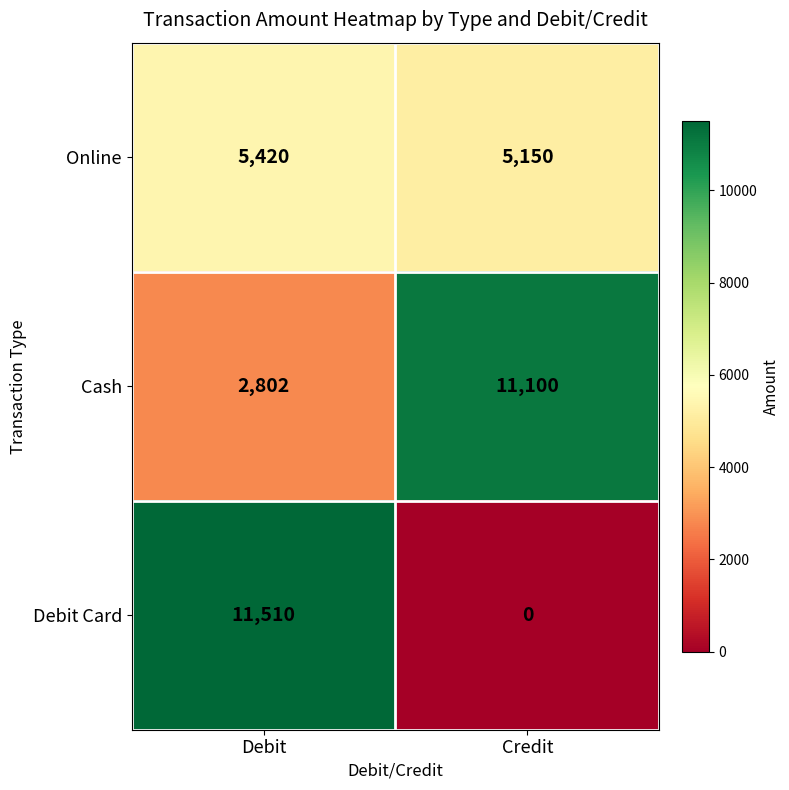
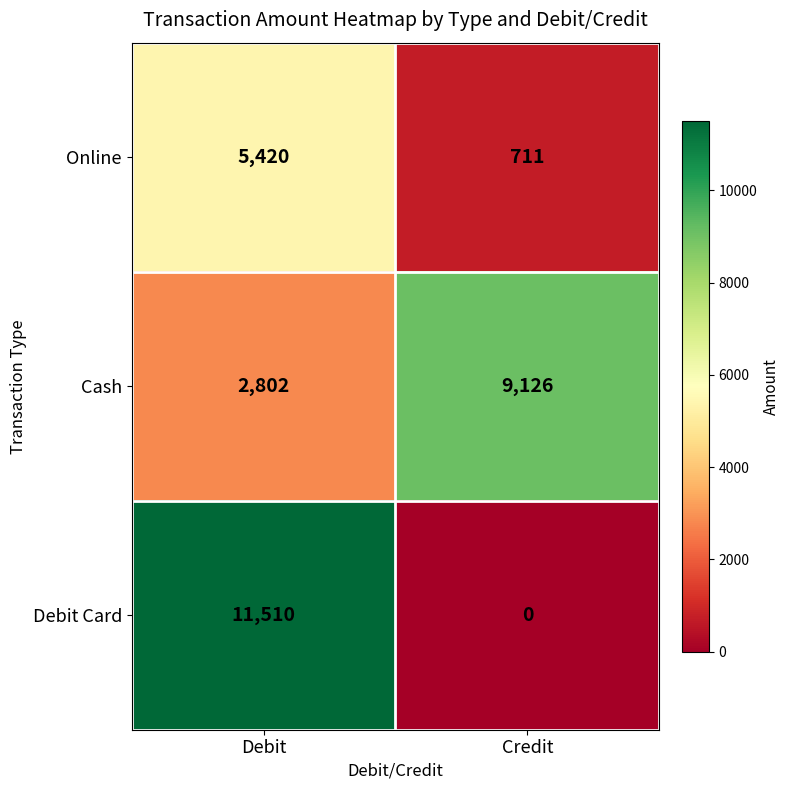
  {
    "Online": {
      "Debit": "5,420",
-     "Credit": "5,150"
+     "Credit": "711"
    },
    "Cash": {
      "Debit": "2,802",
-     "Credit": "11,100"
+     "Credit": "9,126"
    },
    "Debit Card": {
      "Debit": "11,510",
      "Credit": "0"
    }
  }
